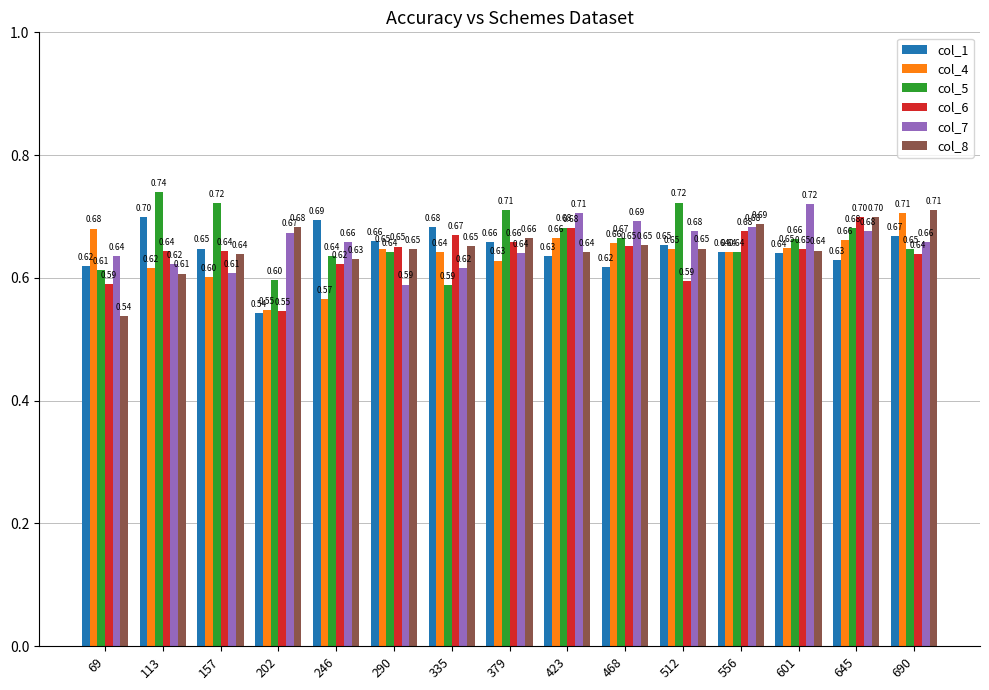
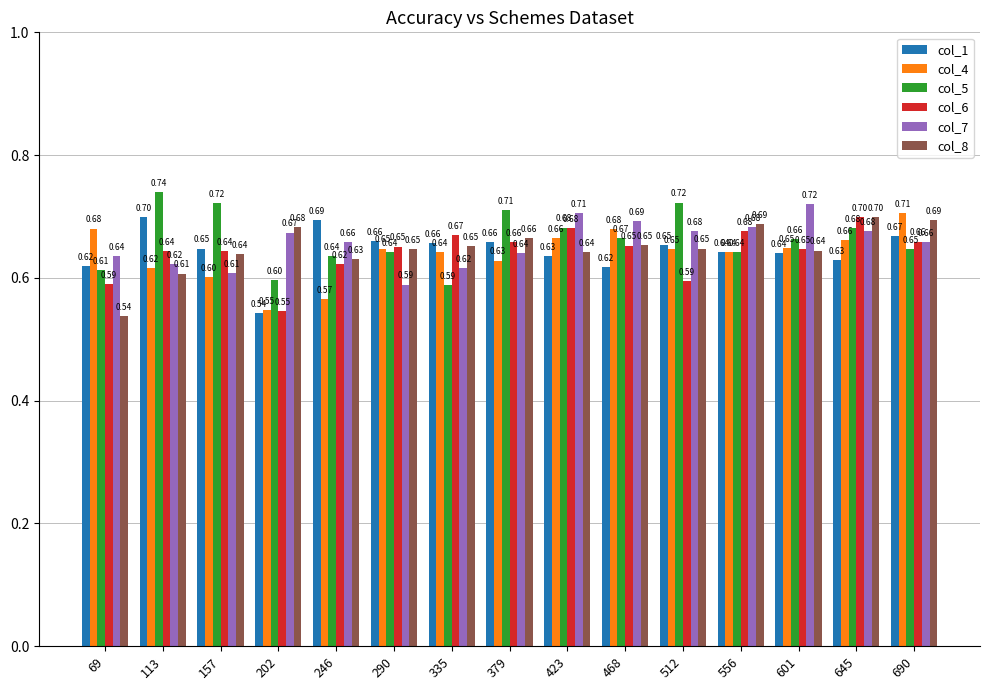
  {
    "col_1": {
      "69": 0.62,
      "113": 0.70,
      "157": 0.65,
      "246": 0.69,
      "290": 0.66,
-     "335": 0.68,
+     "335": 0.66,
      "379": 0.66,
      "423": 0.63,
      "468": 0.62,
      "645": 0.63,
      "690": 0.67
    },
    "col_4": {
      "69": 0.68,
      "113": 0.62,
      "157": 0.60,
      "246": 0.57,
      "335": 0.64,
      "379": 0.63,
      "423": 0.66,
-     "468": 0.66,
+     "468": 0.68,
      "645": 0.66,
      "690": 0.71
    },
    "col_5": {
      "69": 0.61,
      "113": 0.74,
      "157": 0.72,
      "202": 0.60,
      "246": 0.64,
      "335": 0.59,
      "379": 0.71,
      "468": 0.67,
      "512": 0.72,
      "601": 0.66,
      "645": 0.68,
      "690": 0.65
    },
    "col_6": {
      "69": 0.59,
      "113": 0.64,
      "157": 0.64,
      "202": 0.55,
      "246": 0.62,
      "335": 0.67,
      "379": 0.66,
      "468": 0.65,
      "512": 0.59,
      "601": 0.65,
      "645": 0.70,
-     "690": 0.64
+     "690": 0.66
    },
    "col_7": {
      "69": 0.64,
      "113": 0.62,
      "157": 0.61,
      "246": 0.66,
      "290": 0.59,
      "335": 0.62,
      "379": 0.64,
      "423": 0.71,
      "468": 0.69,
      "512": 0.68,
      "601": 0.72,
      "645": 0.68
    },
    "col_8": {
      "69": 0.54,
      "113": 0.61,
      "157": 0.64,
      "246": 0.63,
      "290": 0.65,
      "335": 0.65,
      "379": 0.66,
      "423": 0.64,
      "468": 0.65,
      "512": 0.65,
      "601": 0.64,
      "645": 0.70,
-     "690": 0.71
+     "690": 0.69
    }
  }
